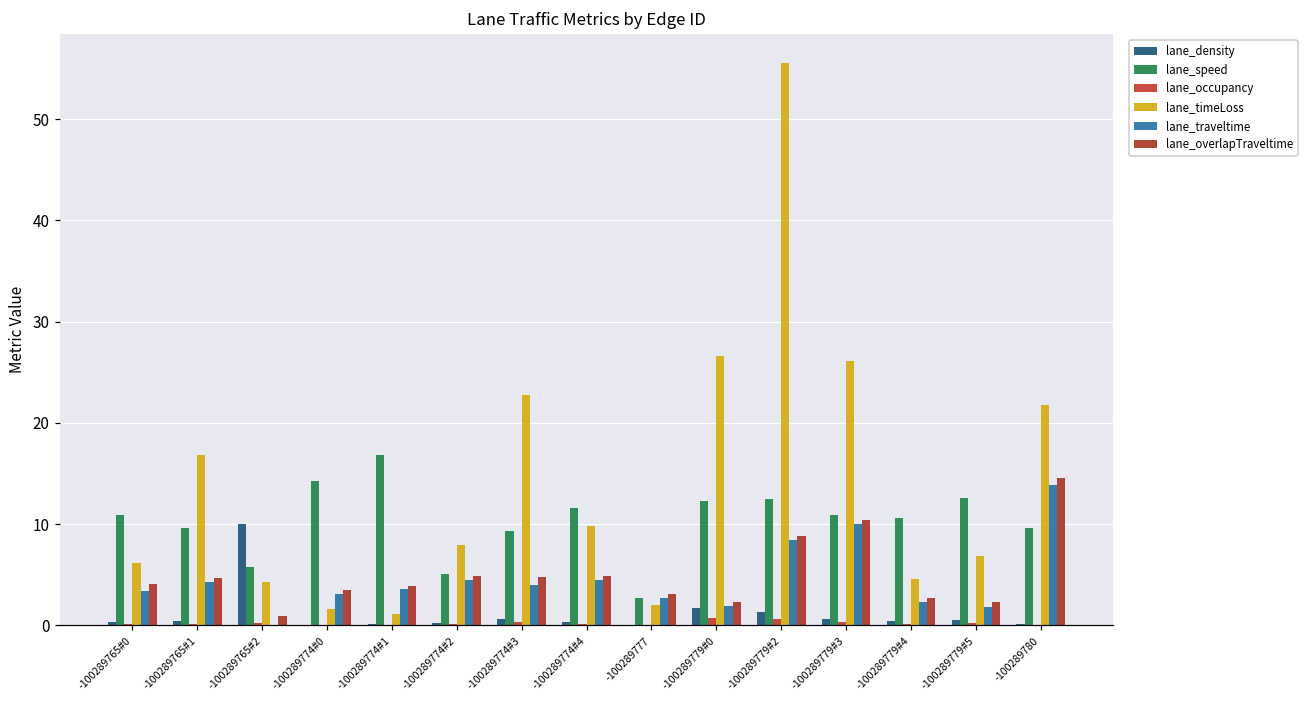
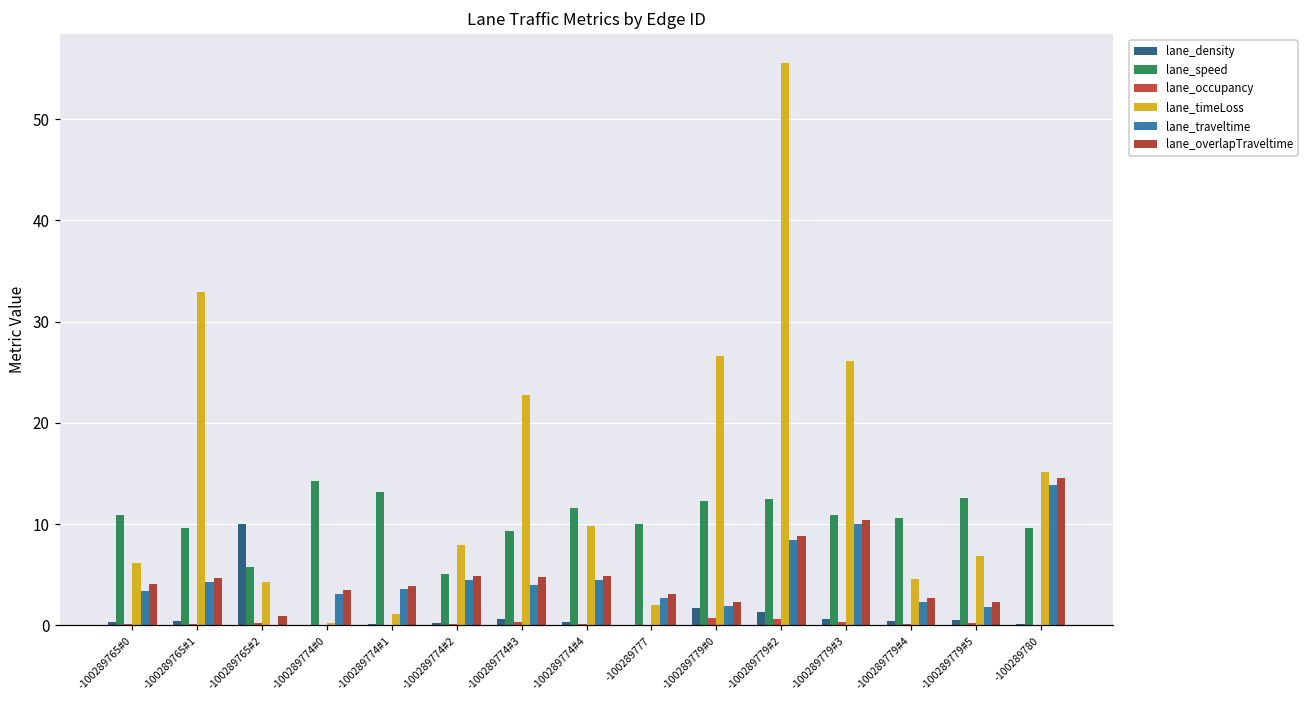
  {
    "lane_speed": {
      "-100289765#0": 11,
      "-100289765#1": 10,
      "-100289765#2": 6,
      "-100289774#0": 14,
-     "-100289774#1": 17,
+     "-100289774#1": 13,
      "-100289774#2": 5,
      "-100289774#3": 9,
      "-100289774#4": 12,
-     "-100289777": 3,
+     "-100289777": 10,
      "-100289779#0": 12,
      "-100289779#2": 12,
      "-100289779#3": 11,
      "-100289779#4": 11,
      "-100289779#5": 13,
      "-100289780": 10
    },
    "lane_timeLoss": {
      "-100289765#0": 6,
-     "-100289765#1": 17,
+     "-100289765#1": 33,
      "-100289765#2": 4,
-     "-100289774#0": 2,
+     "-100289774#0": 0,
      "-100289774#1": 1,
      "-100289774#2": 8,
      "-100289774#3": 23,
      "-100289774#4": 10,
      "-100289777": 2,
      "-100289779#0": 27,
      "-100289779#2": 56,
      "-100289779#3": 26,
      "-100289779#4": 5,
      "-100289779#5": 7,
-     "-100289780": 22
+     "-100289780": 15
    }
  }
